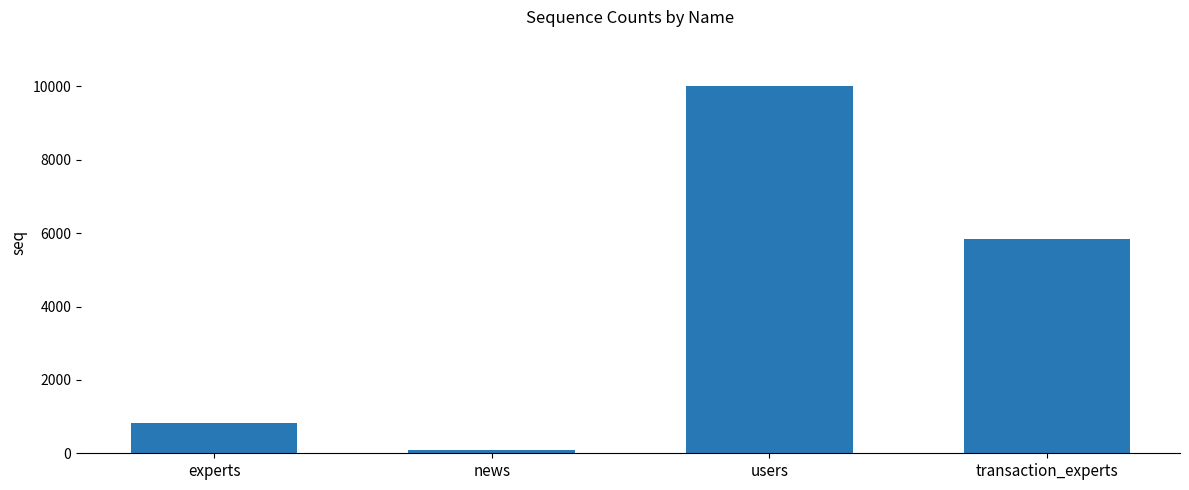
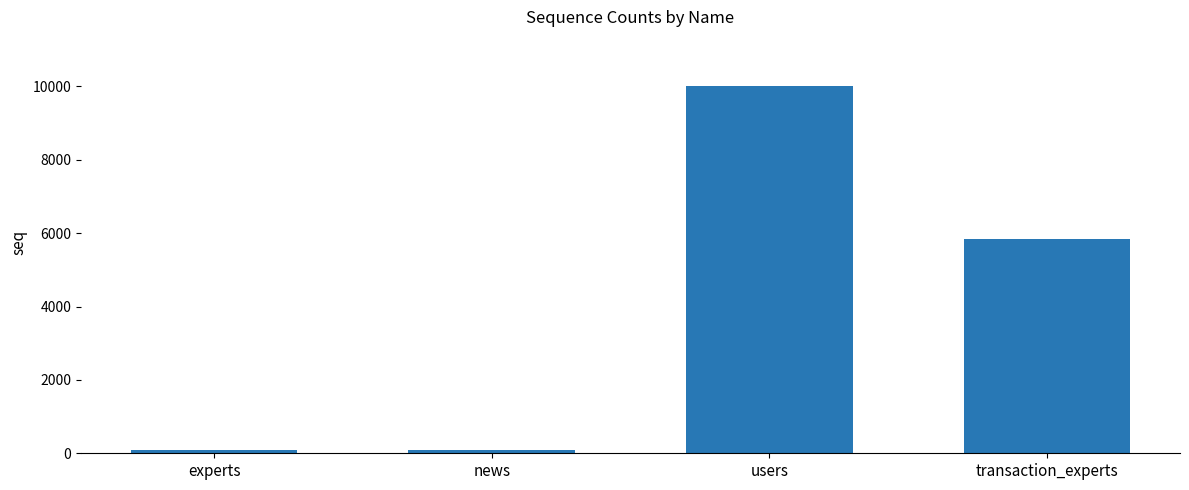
  {
-   "experts": 800,
+   "experts": 100,
    "news": 100,
    "users": 10000,
    "transaction_experts": 5900
  }
